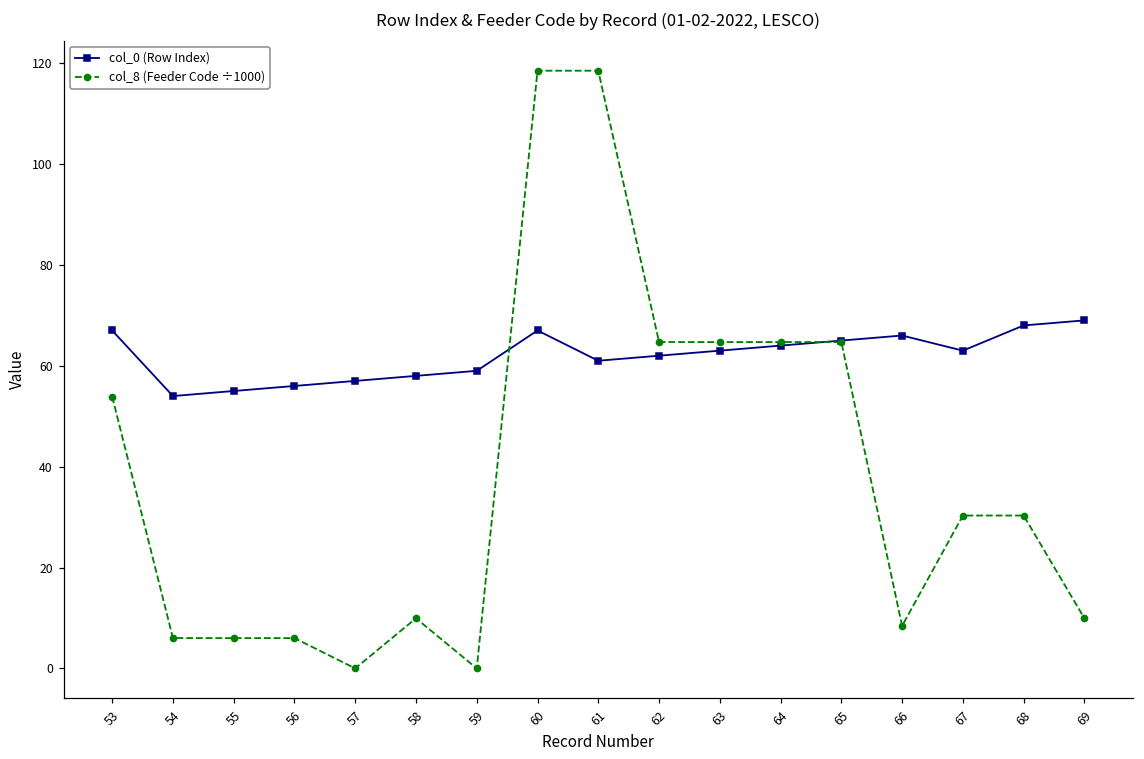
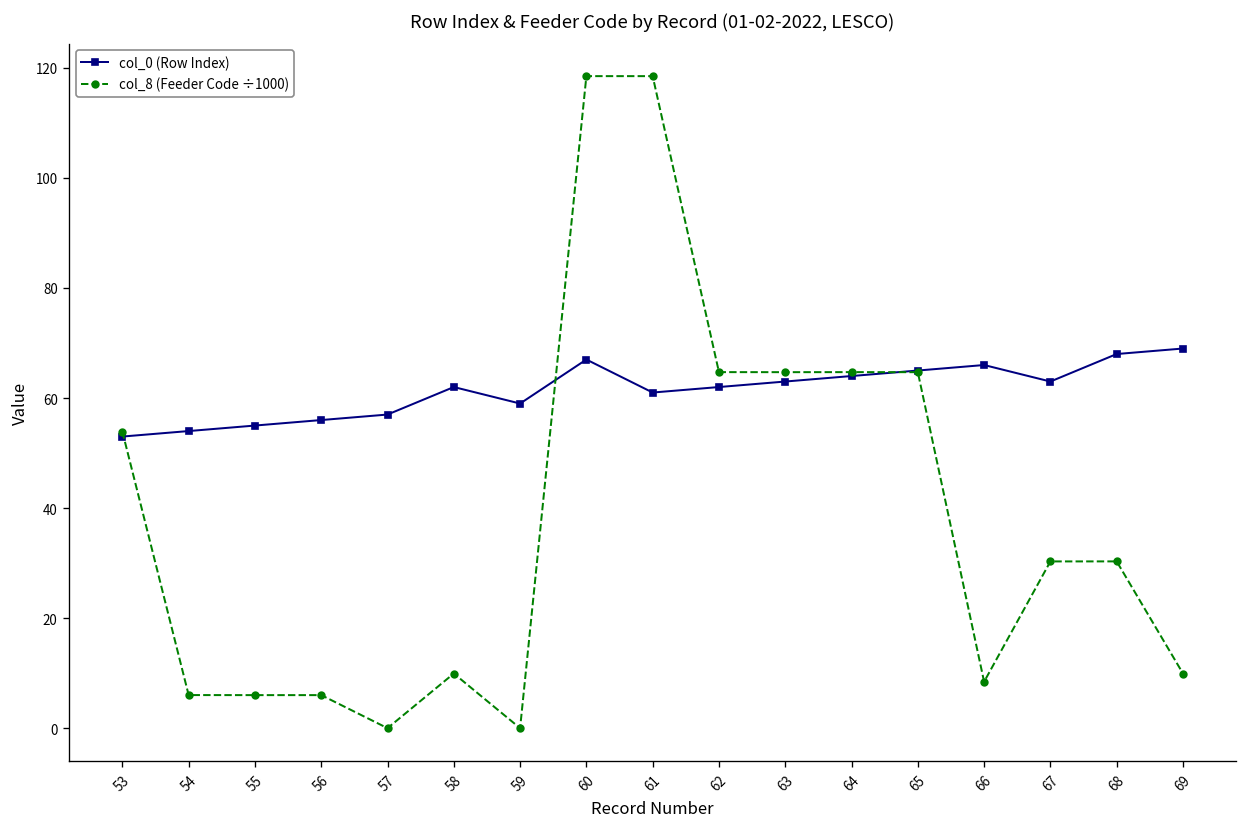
  {
    "col_0 (Row Index)": {
-     "53": 67,
+     "53": 53,
      "54": 54,
      "55": 55,
      "56": 56,
      "57": 57,
-     "58": 58,
+     "58": 62,
      "59": 59,
      "60": 67,
      "61": 61,
      "62": 62,
      "63": 63,
      "64": 64,
      "66": 66,
      "67": 63,
      "68": 68,
      "69": 69
    },
    "col_8 (Feeder Code ÷1000)": {
      "53": 54,
      "54": 6,
      "55": 6,
      "56": 6,
      "57": 0,
      "58": 10,
      "59": 0,
      "60": 119,
      "61": 119,
      "62": 65,
      "63": 65,
      "64": 65,
      "66": 8,
      "67": 30,
      "68": 30,
      "69": 10
    }
  }
